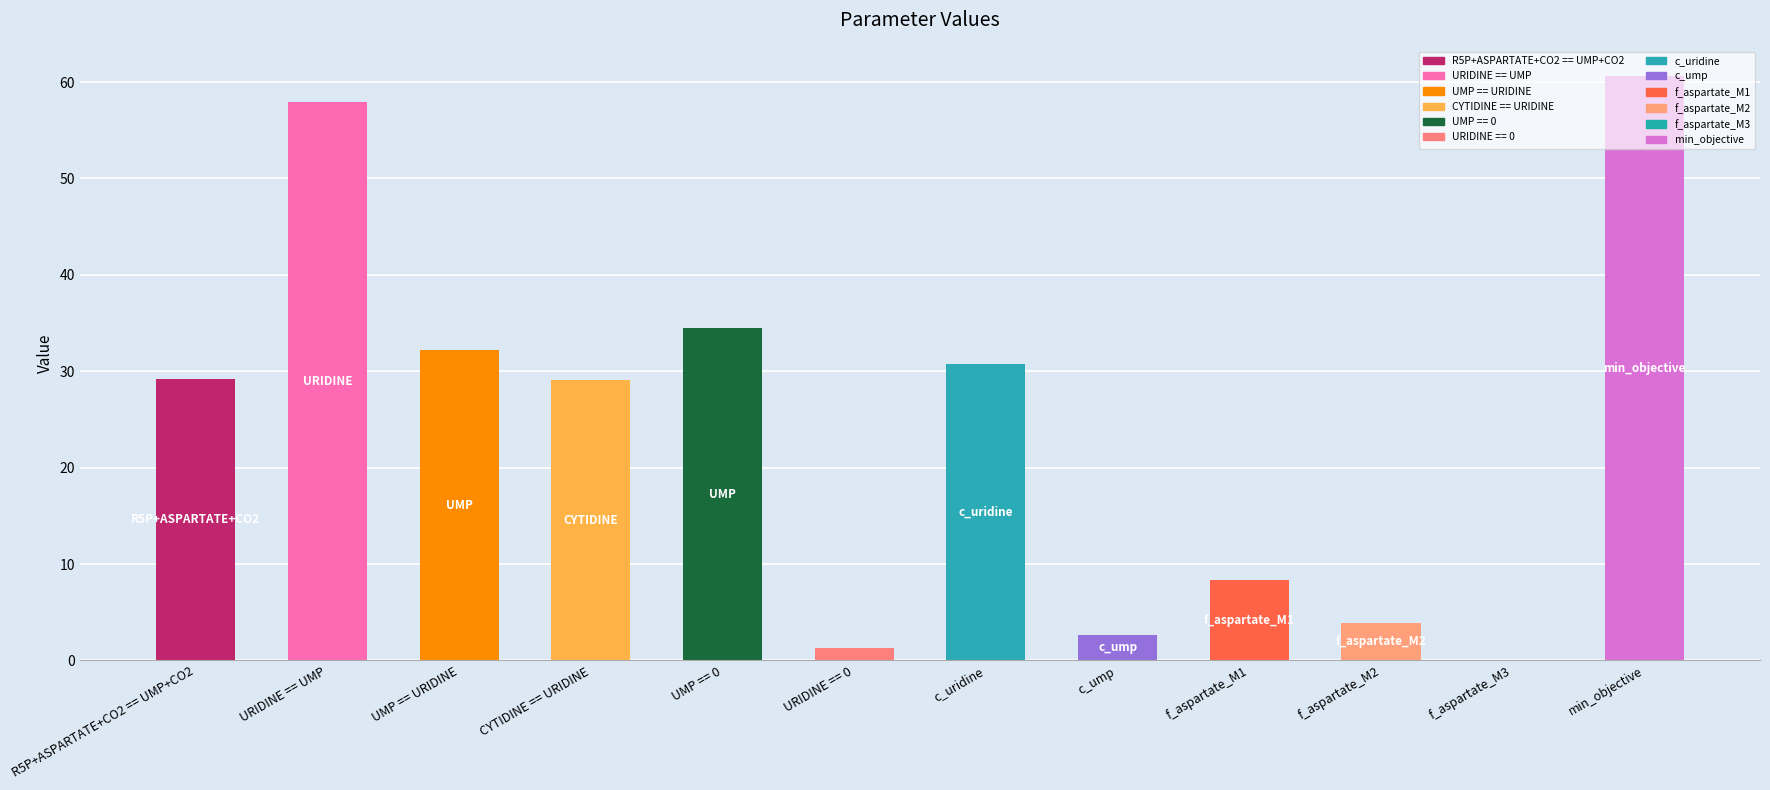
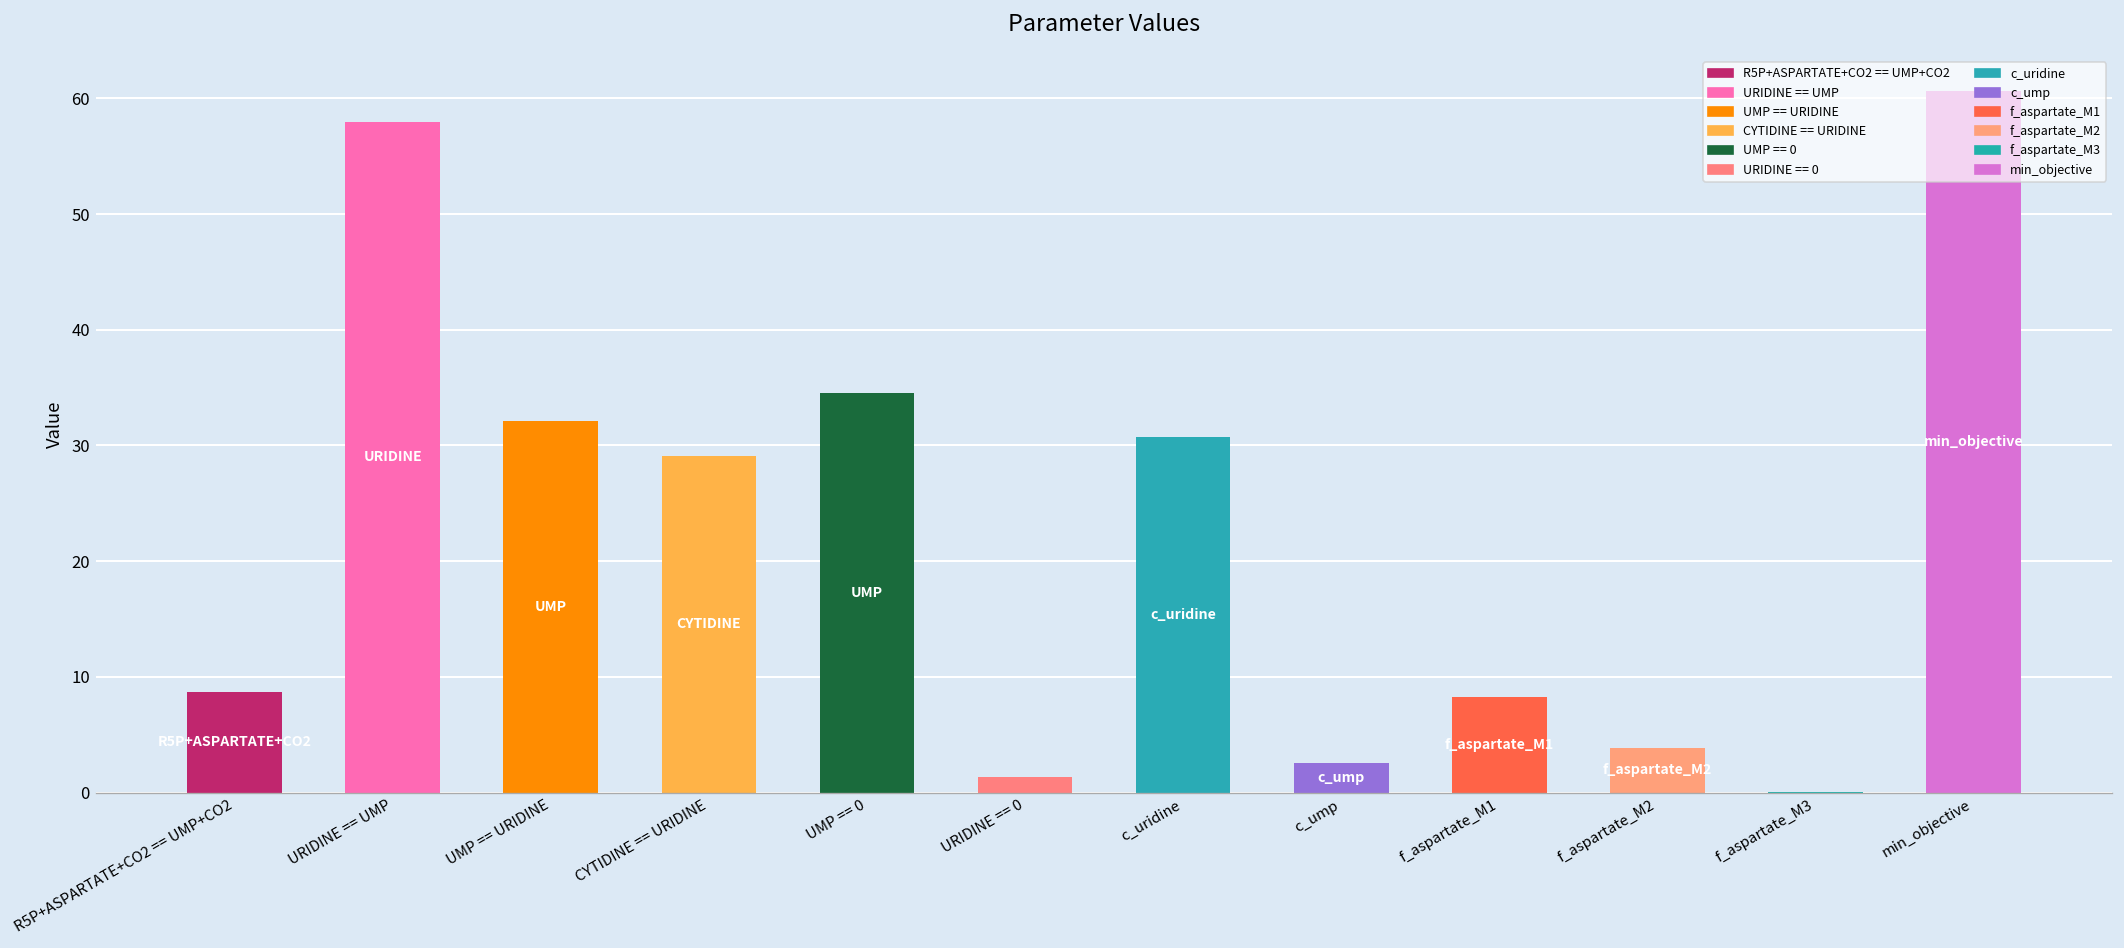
  {
-   "R5P+ASPARTATE+CO2 == UMP+CO2": 29,
+   "R5P+ASPARTATE+CO2 == UMP+CO2": 9,
    "URIDINE == UMP": 58,
    "UMP == URIDINE": 32,
    "CYTIDINE == URIDINE": 29,
    "UMP == 0": 35,
    "URIDINE == 0": 1,
    "c_uridine": 31,
    "c_ump": 3,
    "f_aspartate_M1": 8,
    "f_aspartate_M2": 4
  }
